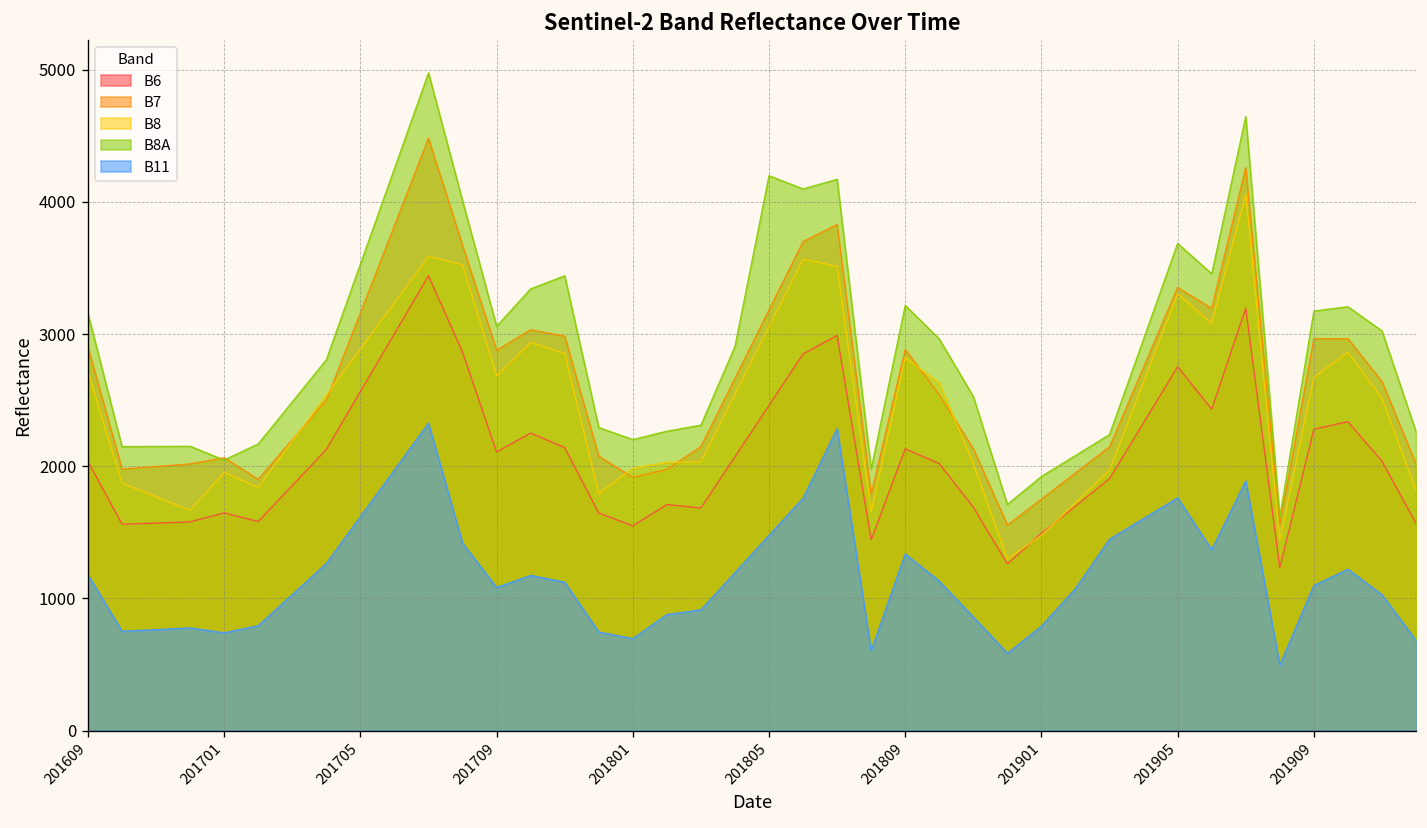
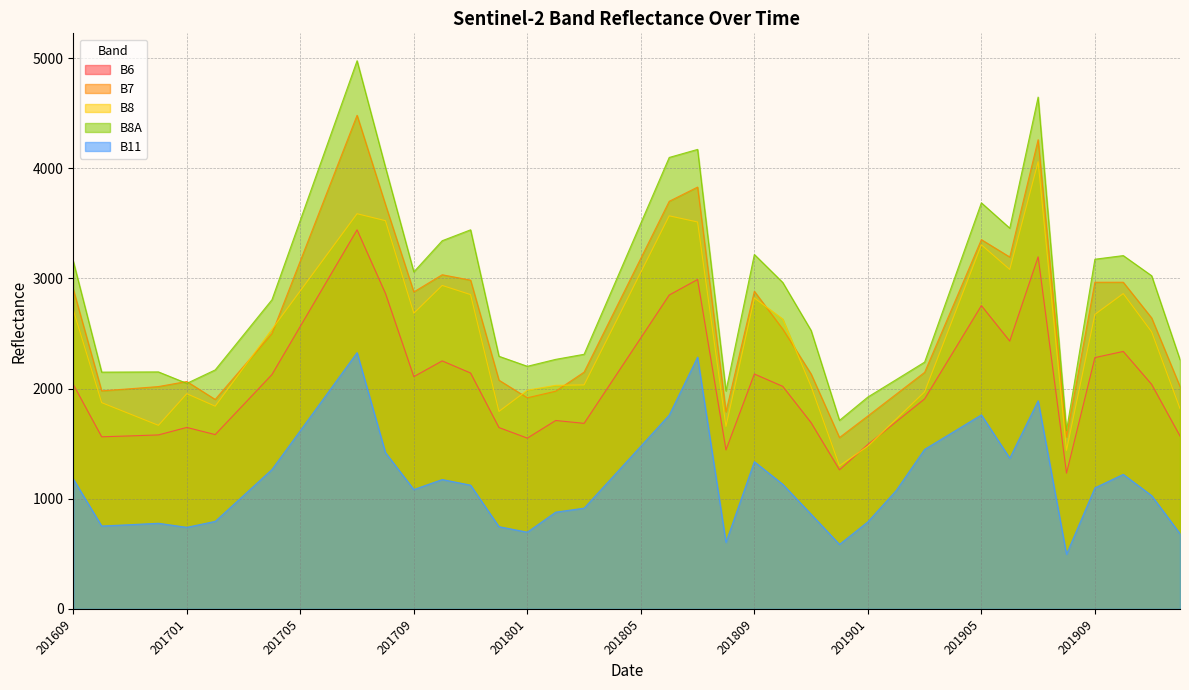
  {
    "B6": {
      "201609": 2040,
      "201701": 1650,
      "201705": 2570,
      "201709": 2110,
      "201801": 1550,
      "201805": 2460,
      "201809": 2130,
      "201905": 2750,
      "201909": 2280
    },
    "B8A": {
      "201609": 3160,
      "201705": 3530,
      "201709": 3060,
      "201801": 2200,
-     "201805": 4200,
+     "201805": 3500,
      "201809": 3220,
      "201901": 1920,
      "201905": 3690,
      "201909": 3170
    },
    "B11": {
      "201609": 1180,
      "201701": 740,
      "201705": 1620,
      "201709": 1080,
      "201801": 700,
      "201805": 1480,
      "201809": 1340,
      "201901": 790,
      "201905": 1760,
      "201909": 1100
    }
  }
